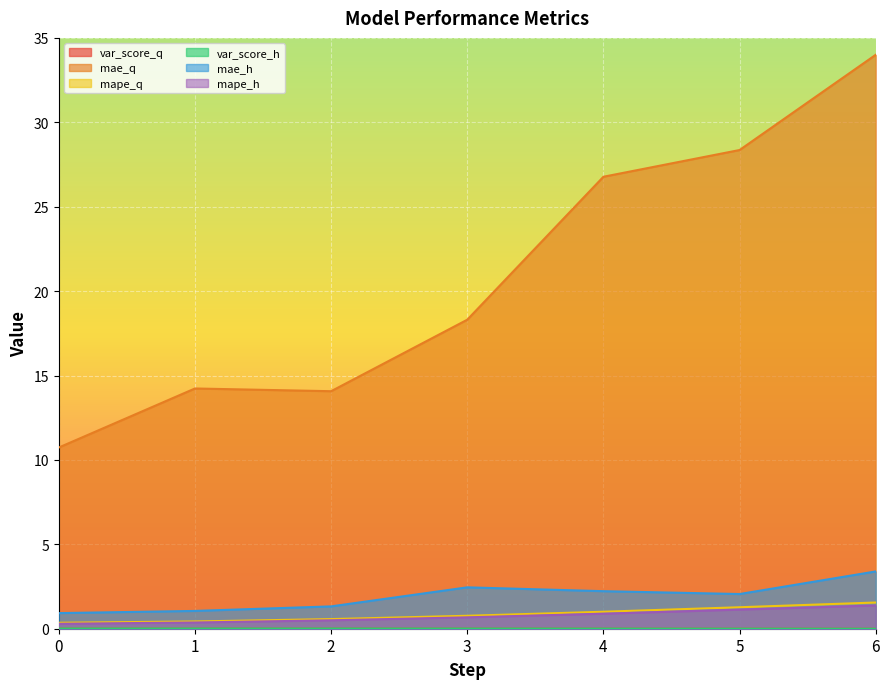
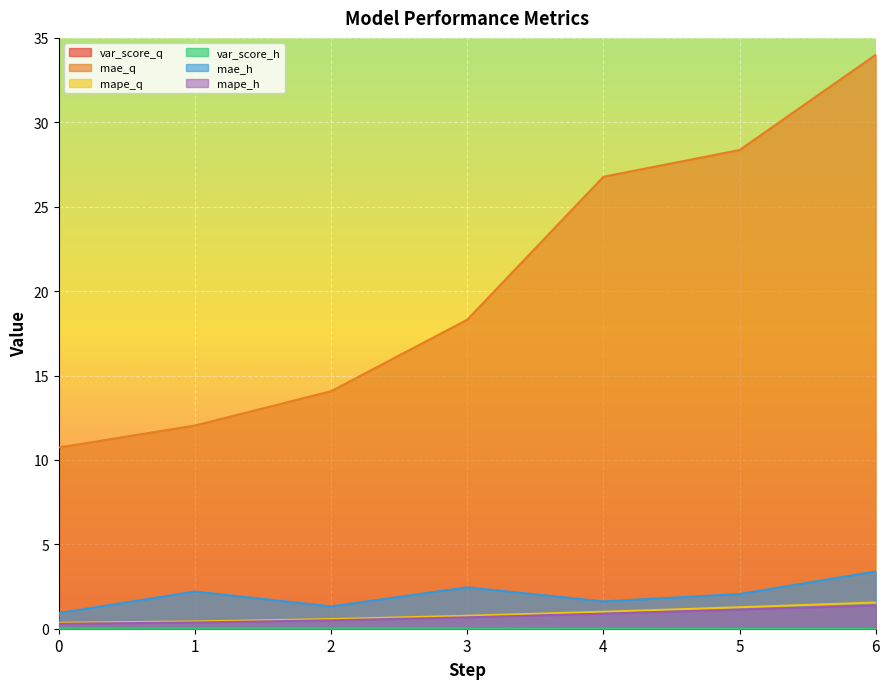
  {
    "var_score_h": {
      "0": 0.0,
      "1": 0.0,
      "2": 0.0,
      "3": 0.0,
      "4": 0.0,
      "5": 0.0,
      "6": 0.0
    },
    "mae_q": {
      "0": 10.7,
-     "1": 14.2,
+     "1": 12.0,
      "2": 14.1,
      "3": 18.3,
      "4": 26.8,
      "5": 28.4,
      "6": 34.0
    },
    "mape_q": {
      "6": 1.6
    },
    "mae_h": {
      "0": 0.9,
-     "1": 1.1,
+     "1": 2.2,
      "2": 1.3,
      "3": 2.5,
-     "4": 2.2,
+     "4": 1.6,
      "5": 2.1,
      "6": 3.4
    },
    "mape_h": {
      "6": 1.4
    }
  }
